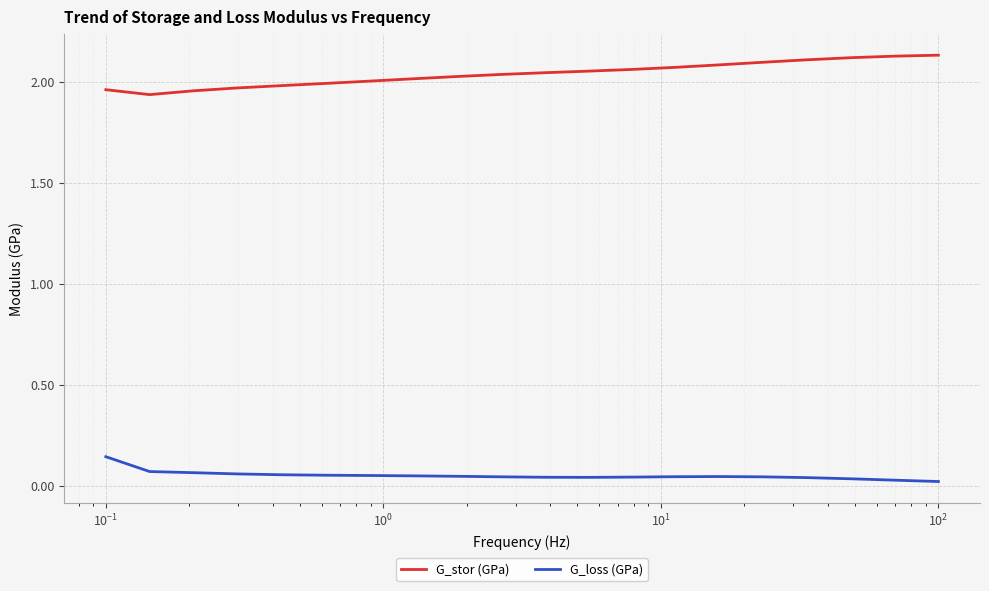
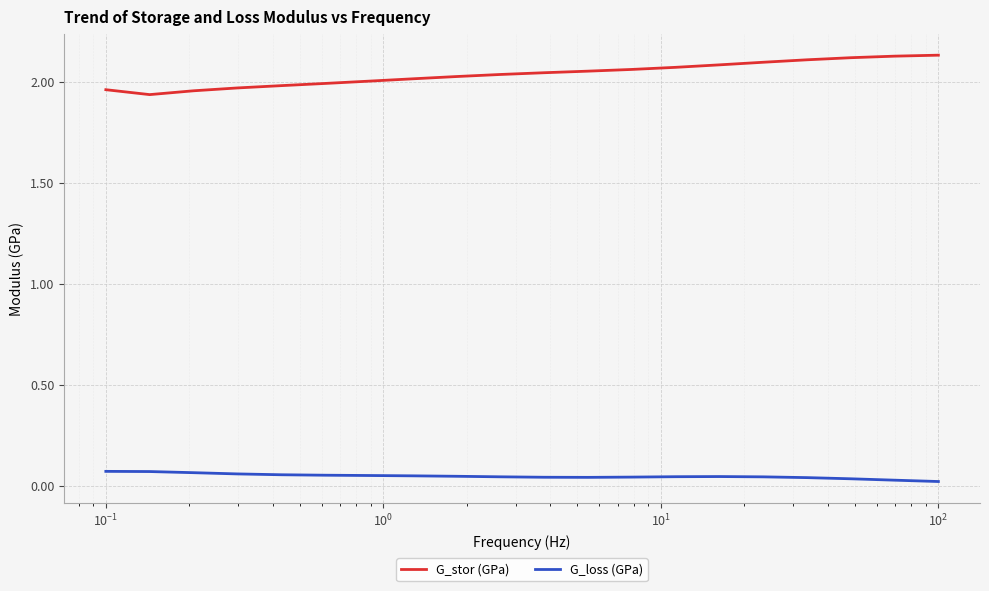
  {
    "G_stor (GPa)": {
      "10^-1": 1.96,
      "10^2": 2.13
    },
    "G_loss (GPa)": {
-     "10^-1": 0.14,
+     "10^-1": 0.07,
      "10^2": 0.02
    }
  }
